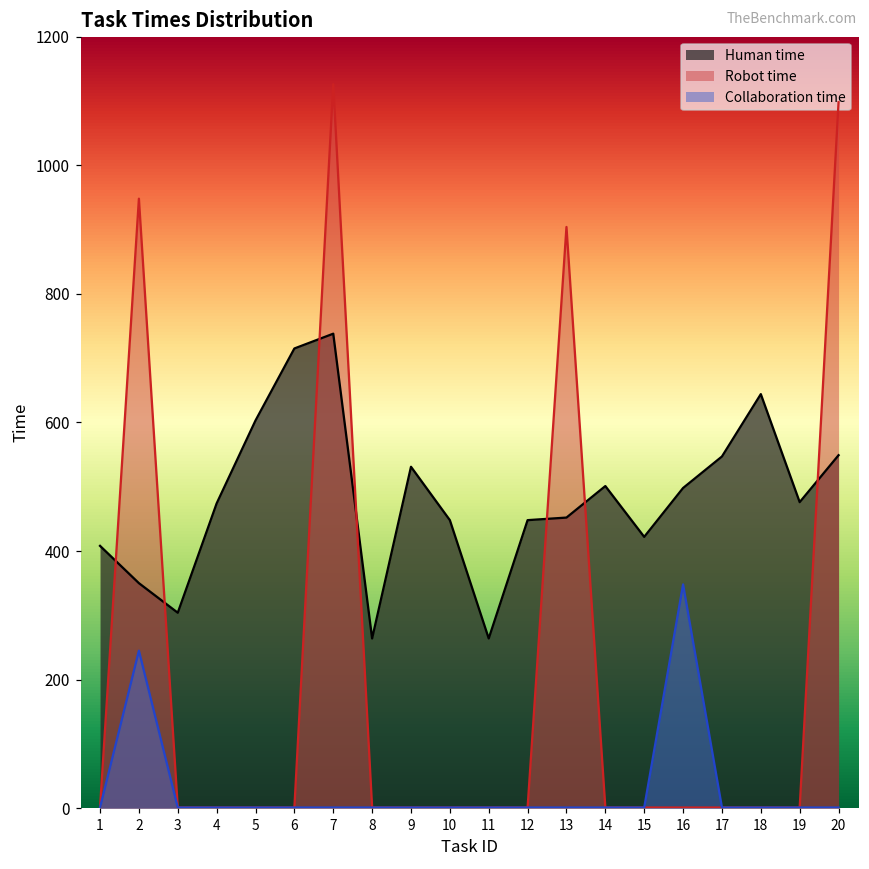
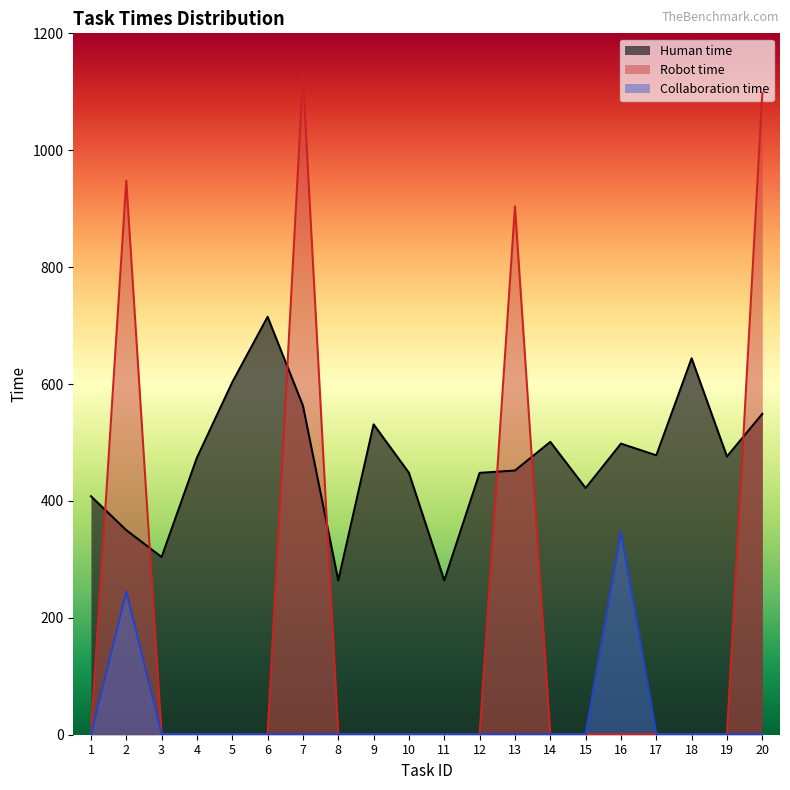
  {
    "Human time": {
      "1": 410,
      "2": 350,
      "3": 300,
      "4": 470,
      "5": 600,
      "6": 720,
-     "7": 740,
+     "7": 560,
      "8": 260,
      "9": 530,
      "10": 450,
      "11": 260,
      "12": 450,
      "13": 450,
      "14": 500,
      "15": 420,
      "16": 500,
-     "17": 550,
+     "17": 480,
      "18": 640,
      "19": 480,
      "20": 550
    },
    "Robot time": {
      "2": 950,
      "7": 1130,
      "13": 900,
      "16": 0
    },
    "Collaboration time": {
      "2": 250,
      "7": 0,
      "13": 0,
      "16": 350,
      "20": 0
    }
  }
